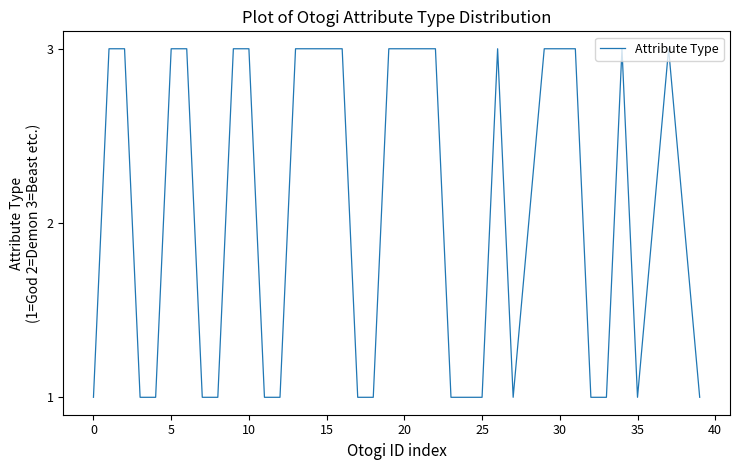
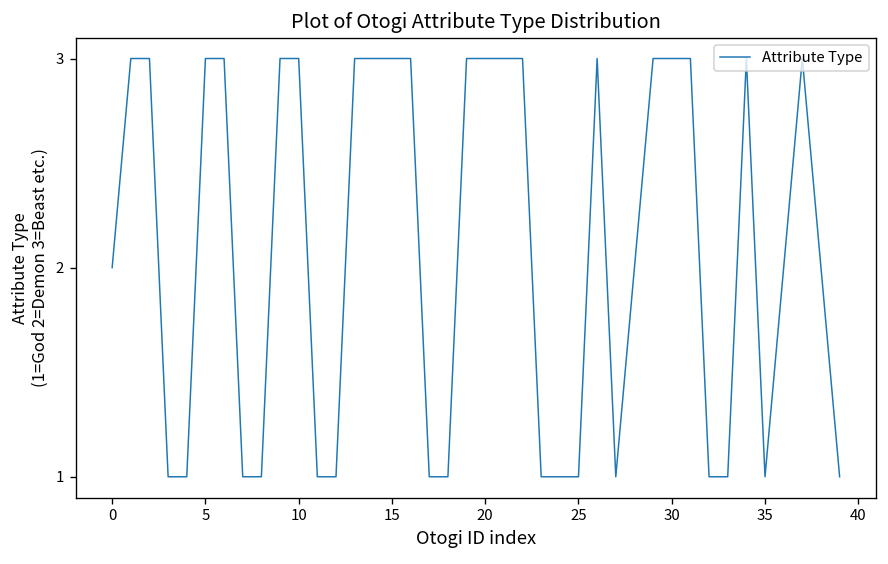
  {
-   "0": 1,
+   "0": 2,
    "5": 3,
    "10": 3,
    "15": 3,
    "20": 3,
    "25": 1,
    "30": 3,
    "35": 1
  }
